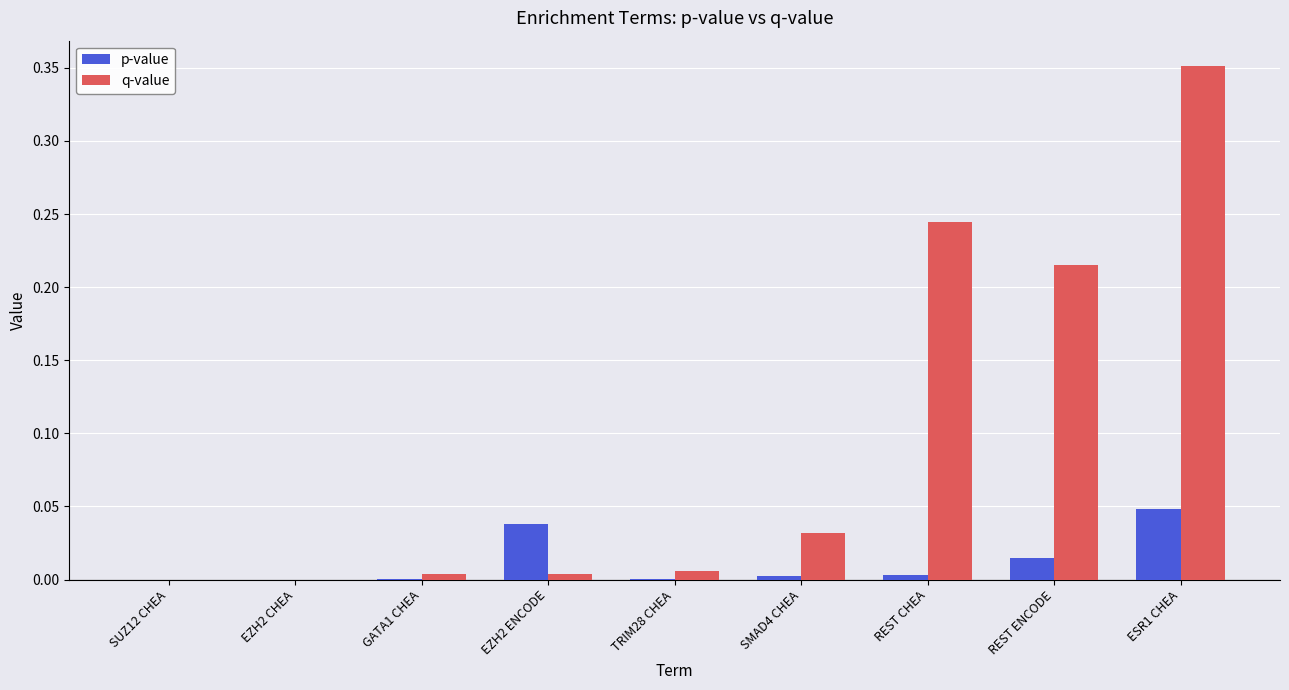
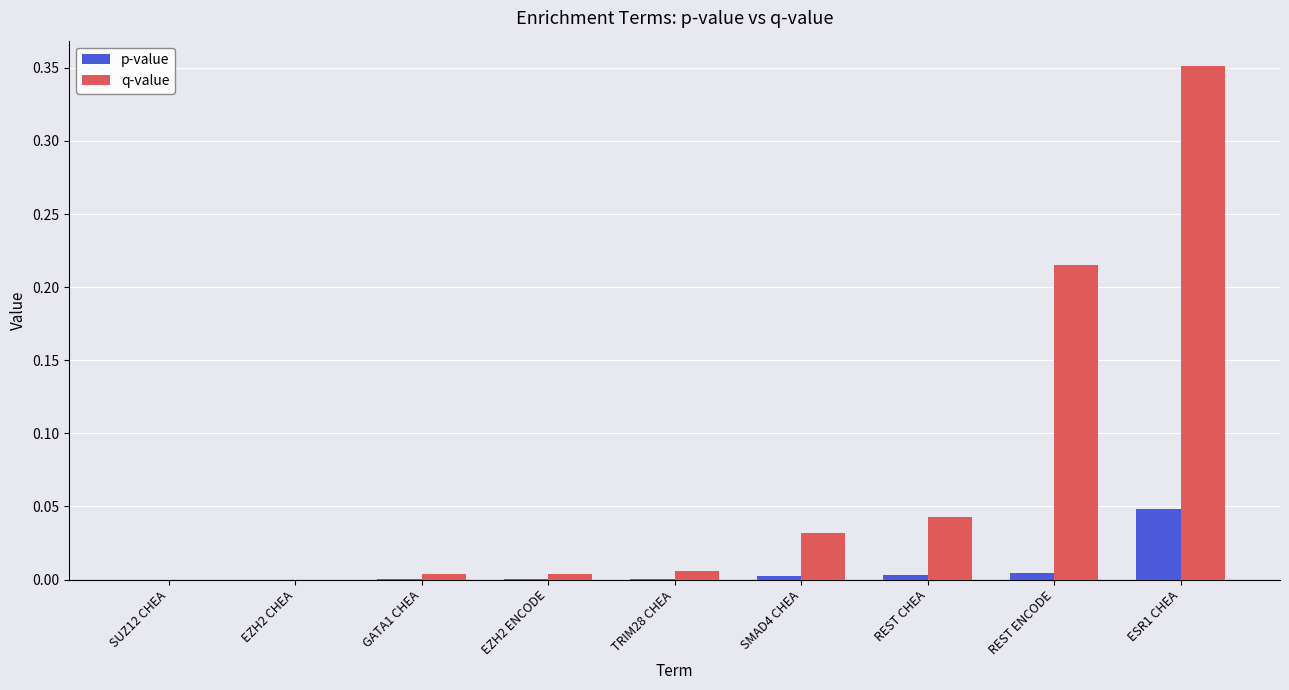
  {
    "p-value": {
-     "EZH2 ENCODE": 0.038,
+     "EZH2 ENCODE": 0.000,
      "SMAD4 CHEA": 0.002,
      "REST CHEA": 0.003,
-     "REST ENCODE": 0.015,
+     "REST ENCODE": 0.005,
      "ESR1 CHEA": 0.048
    },
    "q-value": {
      "GATA1 CHEA": 0.004,
      "EZH2 ENCODE": 0.004,
      "TRIM28 CHEA": 0.006,
      "SMAD4 CHEA": 0.032,
-     "REST CHEA": 0.245,
+     "REST CHEA": 0.043,
      "REST ENCODE": 0.215,
      "ESR1 CHEA": 0.351
    }
  }
